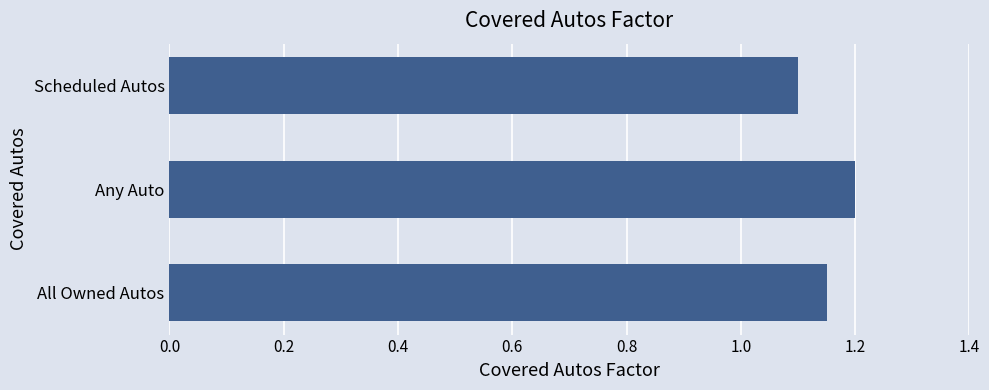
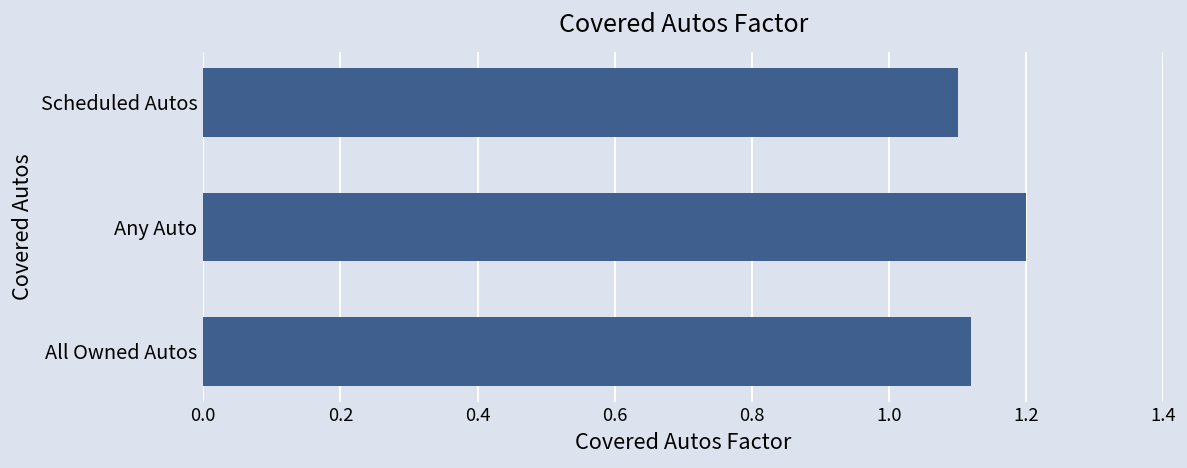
  {
    "Scheduled Autos": 1.10,
    "Any Auto": 1.20,
-   "All Owned Autos": 1.15
+   "All Owned Autos": 1.12
  }
